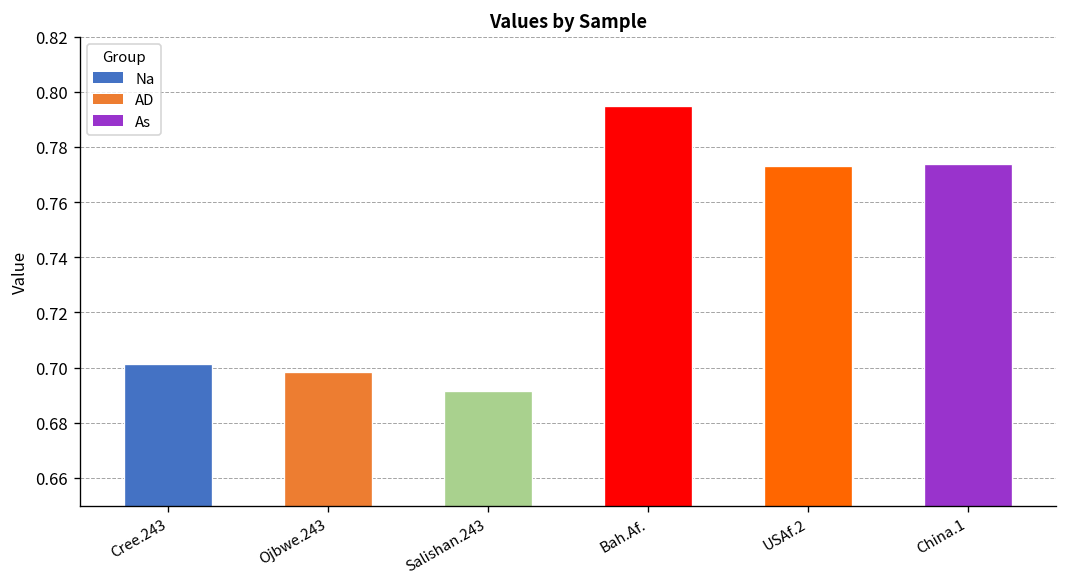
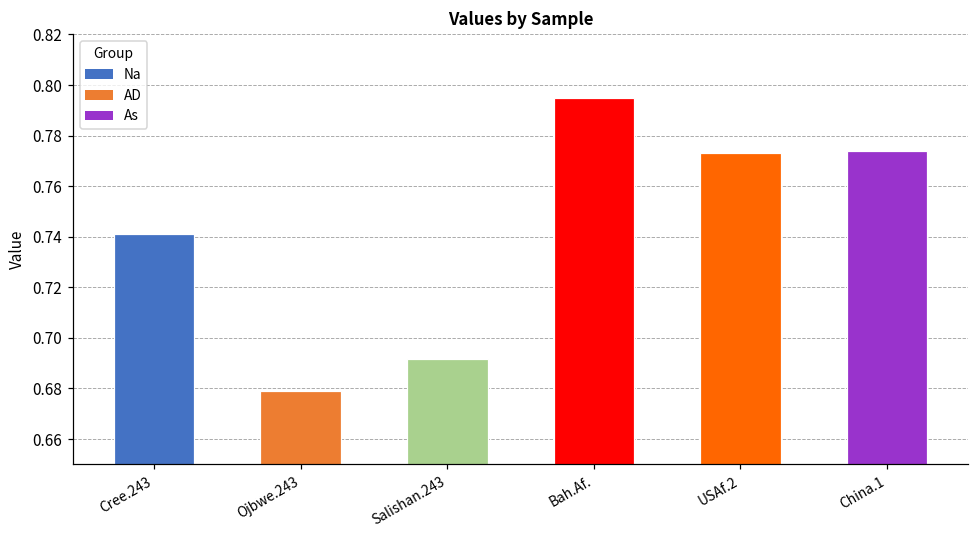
  {
-   "Cree.243": 0.701,
-   "Ojbwe.243": 0.698,
+   "Cree.243": 0.741,
+   "Ojbwe.243": 0.679,
    "Salishan.243": 0.691,
    "Bah.Af.": 0.795,
    "USAf.2": 0.773,
    "China.1": 0.774
  }
